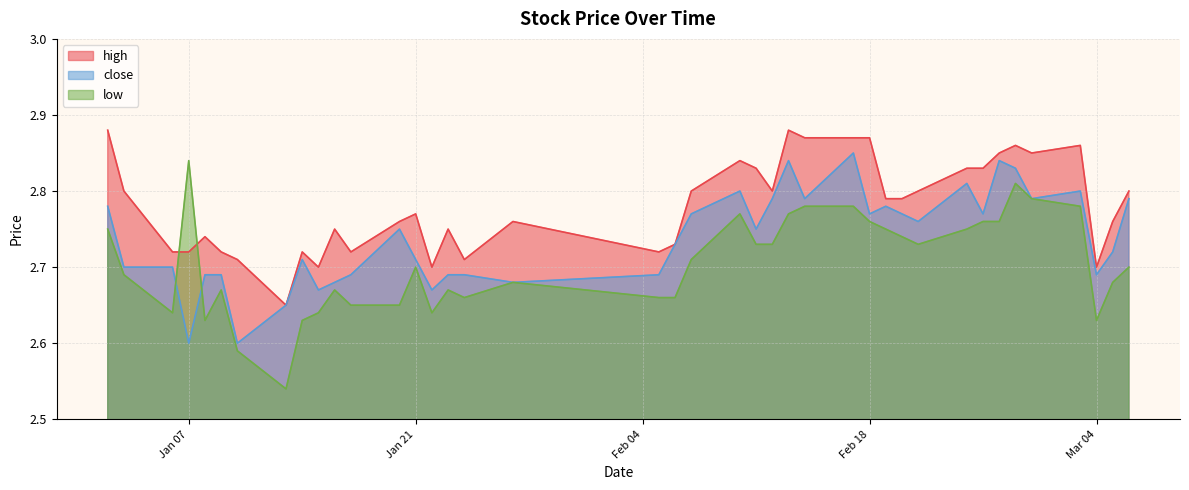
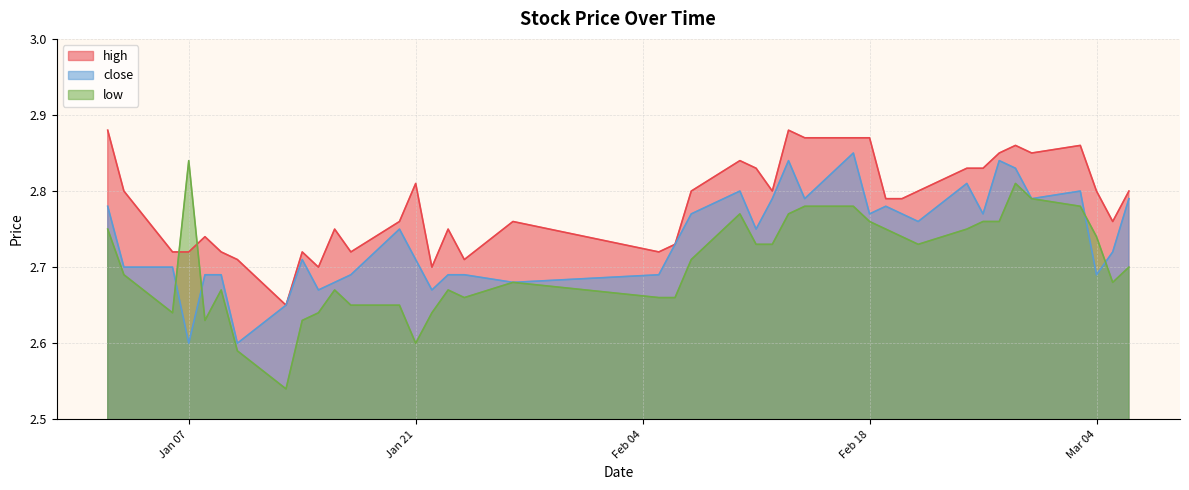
  {
    "high": {
      "Jan 07": 2.72,
-     "Jan 21": 2.77,
+     "Jan 21": 2.81,
      "Feb 18": 2.87,
-     "Mar 04": 2.7
+     "Mar 04": 2.8
    },
    "close": {
      "Jan 07": 2.60,
      "Jan 21": 2.71,
      "Feb 18": 2.77,
      "Mar 04": 2.69
    },
    "low": {
      "Jan 07": 2.84,
-     "Jan 21": 2.7,
+     "Jan 21": 2.6,
      "Feb 18": 2.76,
-     "Mar 04": 2.63
+     "Mar 04": 2.74
    }
  }
